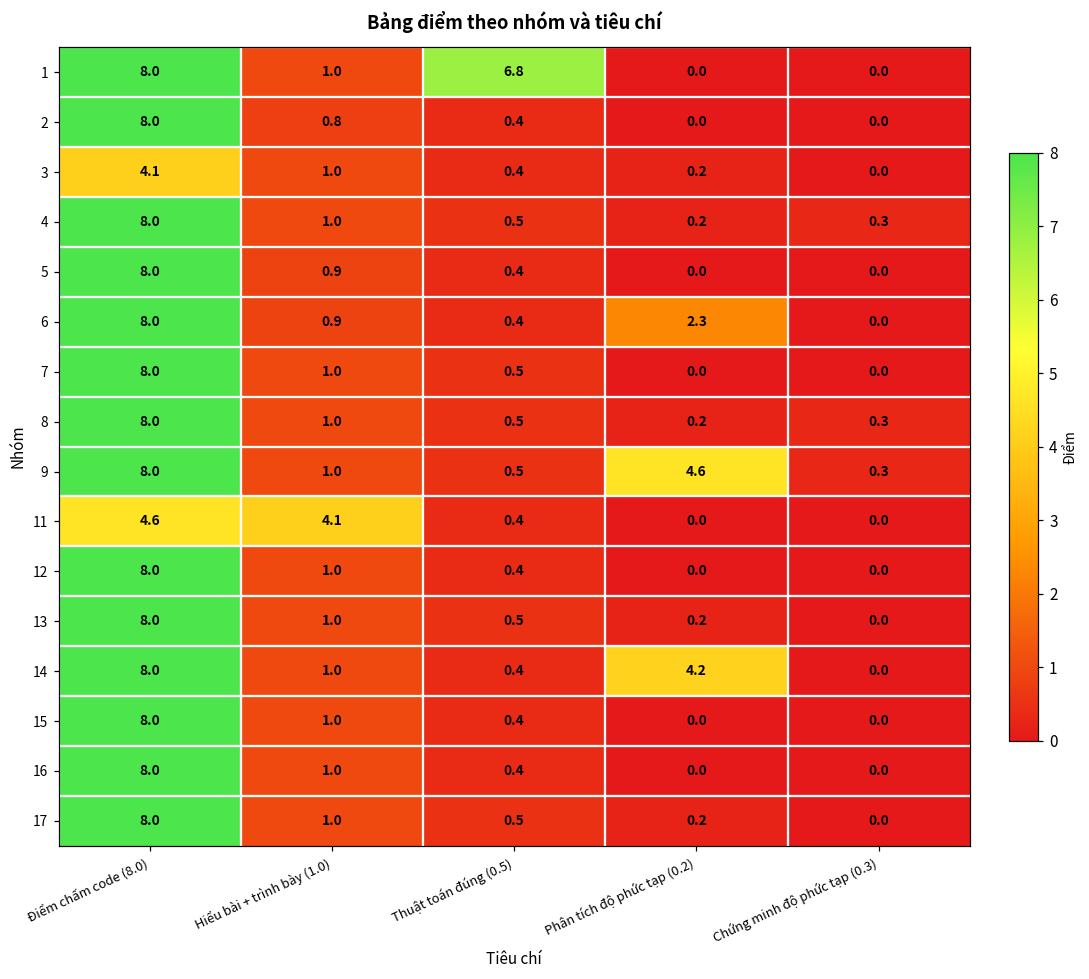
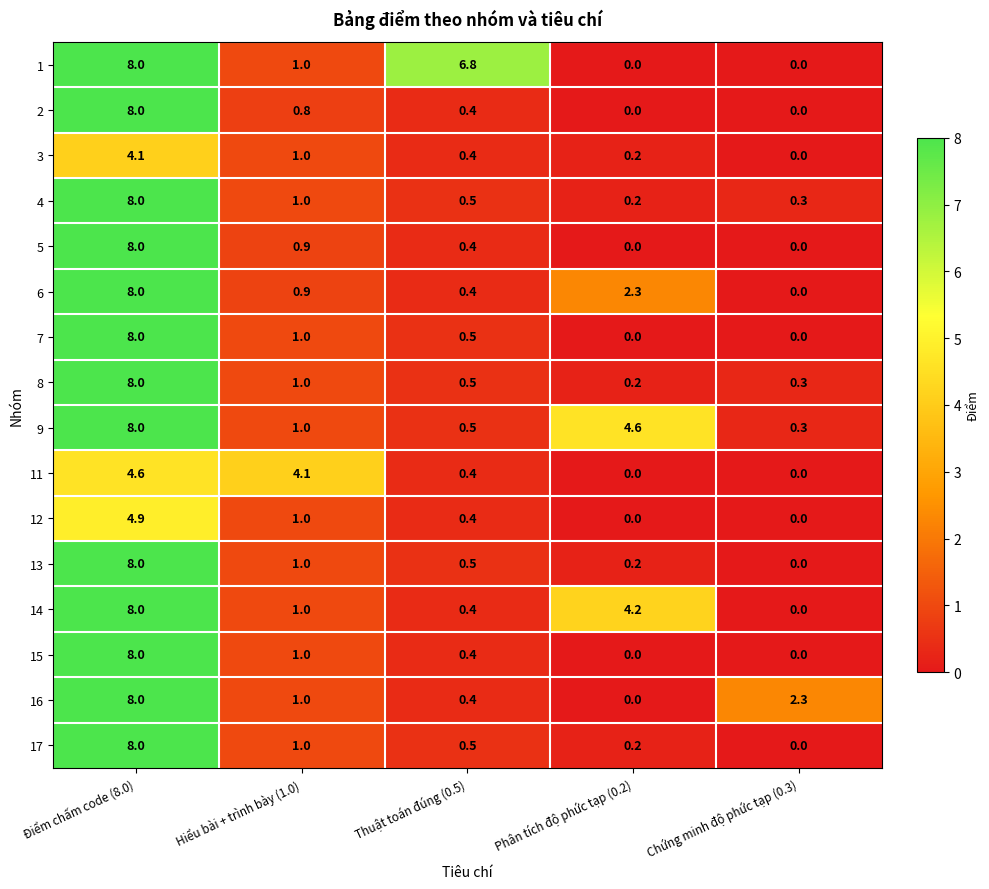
  {
    "1": {
      "Điểm chấm code (8.0)": 8.0,
      "Hiểu bài + trình bày (1.0)": 1.0,
      "Thuật toán đúng (0.5)": 6.8,
      "Phân tích độ phức tạp (0.2)": 0.0,
      "Chứng minh độ phức tạp (0.3)": 0.0
    },
    "2": {
      "Điểm chấm code (8.0)": 8.0,
      "Hiểu bài + trình bày (1.0)": 0.8,
      "Thuật toán đúng (0.5)": 0.4,
      "Phân tích độ phức tạp (0.2)": 0.0,
      "Chứng minh độ phức tạp (0.3)": 0.0
    },
    "3": {
      "Điểm chấm code (8.0)": 4.1,
      "Hiểu bài + trình bày (1.0)": 1.0,
      "Thuật toán đúng (0.5)": 0.4,
      "Phân tích độ phức tạp (0.2)": 0.2,
      "Chứng minh độ phức tạp (0.3)": 0.0
    },
    "4": {
      "Điểm chấm code (8.0)": 8.0,
      "Hiểu bài + trình bày (1.0)": 1.0,
      "Thuật toán đúng (0.5)": 0.5,
      "Phân tích độ phức tạp (0.2)": 0.2,
      "Chứng minh độ phức tạp (0.3)": 0.3
    },
    "5": {
      "Điểm chấm code (8.0)": 8.0,
      "Hiểu bài + trình bày (1.0)": 0.9,
      "Thuật toán đúng (0.5)": 0.4,
      "Phân tích độ phức tạp (0.2)": 0.0,
      "Chứng minh độ phức tạp (0.3)": 0.0
    },
    "6": {
      "Điểm chấm code (8.0)": 8.0,
      "Hiểu bài + trình bày (1.0)": 0.9,
      "Thuật toán đúng (0.5)": 0.4,
      "Phân tích độ phức tạp (0.2)": 2.3,
      "Chứng minh độ phức tạp (0.3)": 0.0
    },
    "7": {
      "Điểm chấm code (8.0)": 8.0,
      "Hiểu bài + trình bày (1.0)": 1.0,
      "Thuật toán đúng (0.5)": 0.5,
      "Phân tích độ phức tạp (0.2)": 0.0,
      "Chứng minh độ phức tạp (0.3)": 0.0
    },
    "8": {
      "Điểm chấm code (8.0)": 8.0,
      "Hiểu bài + trình bày (1.0)": 1.0,
      "Thuật toán đúng (0.5)": 0.5,
      "Phân tích độ phức tạp (0.2)": 0.2,
      "Chứng minh độ phức tạp (0.3)": 0.3
    },
    "9": {
      "Điểm chấm code (8.0)": 8.0,
      "Hiểu bài + trình bày (1.0)": 1.0,
      "Thuật toán đúng (0.5)": 0.5,
      "Phân tích độ phức tạp (0.2)": 4.6,
      "Chứng minh độ phức tạp (0.3)": 0.3
    },
    "11": {
      "Điểm chấm code (8.0)": 4.6,
      "Hiểu bài + trình bày (1.0)": 4.1,
      "Thuật toán đúng (0.5)": 0.4,
      "Phân tích độ phức tạp (0.2)": 0.0,
      "Chứng minh độ phức tạp (0.3)": 0.0
    },
    "12": {
-     "Điểm chấm code (8.0)": 8.0,
+     "Điểm chấm code (8.0)": 4.9,
      "Hiểu bài + trình bày (1.0)": 1.0,
      "Thuật toán đúng (0.5)": 0.4,
      "Phân tích độ phức tạp (0.2)": 0.0,
      "Chứng minh độ phức tạp (0.3)": 0.0
    },
    "13": {
      "Điểm chấm code (8.0)": 8.0,
      "Hiểu bài + trình bày (1.0)": 1.0,
      "Thuật toán đúng (0.5)": 0.5,
      "Phân tích độ phức tạp (0.2)": 0.2,
      "Chứng minh độ phức tạp (0.3)": 0.0
    },
    "14": {
      "Điểm chấm code (8.0)": 8.0,
      "Hiểu bài + trình bày (1.0)": 1.0,
      "Thuật toán đúng (0.5)": 0.4,
      "Phân tích độ phức tạp (0.2)": 4.2,
      "Chứng minh độ phức tạp (0.3)": 0.0
    },
    "15": {
      "Điểm chấm code (8.0)": 8.0,
      "Hiểu bài + trình bày (1.0)": 1.0,
      "Thuật toán đúng (0.5)": 0.4,
      "Phân tích độ phức tạp (0.2)": 0.0,
      "Chứng minh độ phức tạp (0.3)": 0.0
    },
    "16": {
      "Điểm chấm code (8.0)": 8.0,
      "Hiểu bài + trình bày (1.0)": 1.0,
      "Thuật toán đúng (0.5)": 0.4,
      "Phân tích độ phức tạp (0.2)": 0.0,
-     "Chứng minh độ phức tạp (0.3)": 0.0
+     "Chứng minh độ phức tạp (0.3)": 2.3
    },
    "17": {
      "Điểm chấm code (8.0)": 8.0,
      "Hiểu bài + trình bày (1.0)": 1.0,
      "Thuật toán đúng (0.5)": 0.5,
      "Phân tích độ phức tạp (0.2)": 0.2,
      "Chứng minh độ phức tạp (0.3)": 0.0
    }
  }
